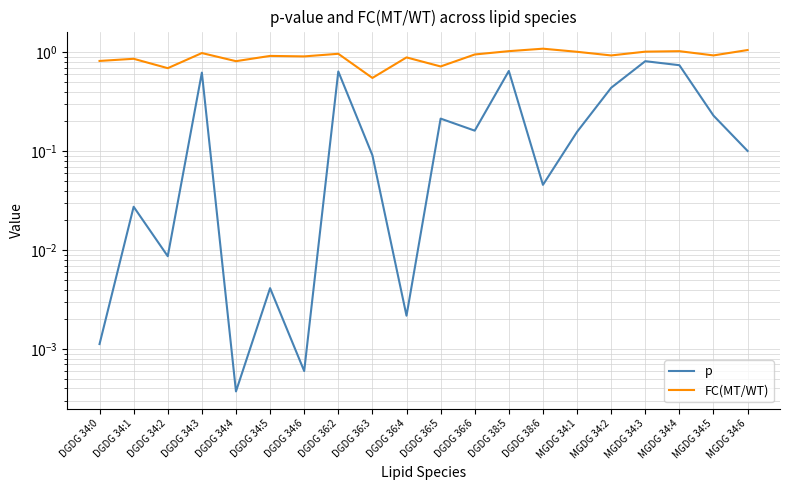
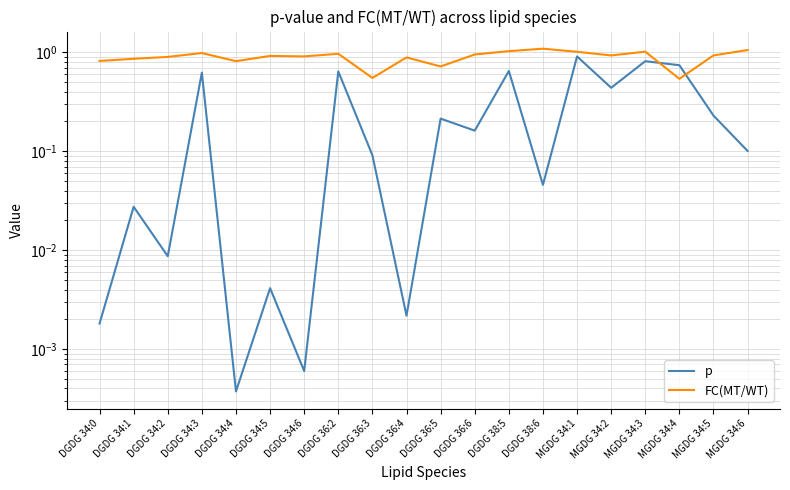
  {
    "p": {
-     "DGDG 34:0": 0.0011,
+     "DGDG 34:0": 0.0018,
      "DGDG 34:1": 0.027,
      "DGDG 34:2": 0.009,
      "DGDG 34:3": 0.6,
      "DGDG 34:4": 0.00037,
      "DGDG 34:5": 0.0041,
      "DGDG 34:6": 0.0006,
      "DGDG 36:2": 0.6,
      "DGDG 36:3": 0.09,
      "DGDG 36:4": 0.0022,
      "DGDG 36:5": 0.21,
      "DGDG 36:6": 0.16,
      "DGDG 38:5": 0.6,
      "DGDG 38:6": 0.05,
-     "MGDG 34:1": 0.16,
+     "MGDG 34:1": 0.9,
      "MGDG 34:2": 0.4,
      "MGDG 34:3": 0.8,
      "MGDG 34:4": 0.7,
      "MGDG 34:5": 0.23,
      "MGDG 34:6": 0.10
    },
    "FC(MT/WT)": {
      "DGDG 34:0": 0.8,
      "DGDG 34:1": 0.9,
-     "DGDG 34:2": 0.7,
+     "DGDG 34:2": 0.9,
      "DGDG 34:3": 1.0,
      "DGDG 34:4": 0.8,
      "DGDG 34:5": 0.9,
      "DGDG 34:6": 0.9,
      "DGDG 36:2": 1.0,
      "DGDG 36:3": 0.6,
      "DGDG 36:4": 0.9,
      "DGDG 36:5": 0.7,
      "DGDG 36:6": 1.0,
      "DGDG 38:5": 1.0,
      "DGDG 38:6": 1.1,
      "MGDG 34:1": 1.0,
      "MGDG 34:2": 0.9,
      "MGDG 34:3": 1.0,
-     "MGDG 34:4": 1.0,
+     "MGDG 34:4": 0.5,
      "MGDG 34:5": 0.9,
      "MGDG 34:6": 1.1
    }
  }
